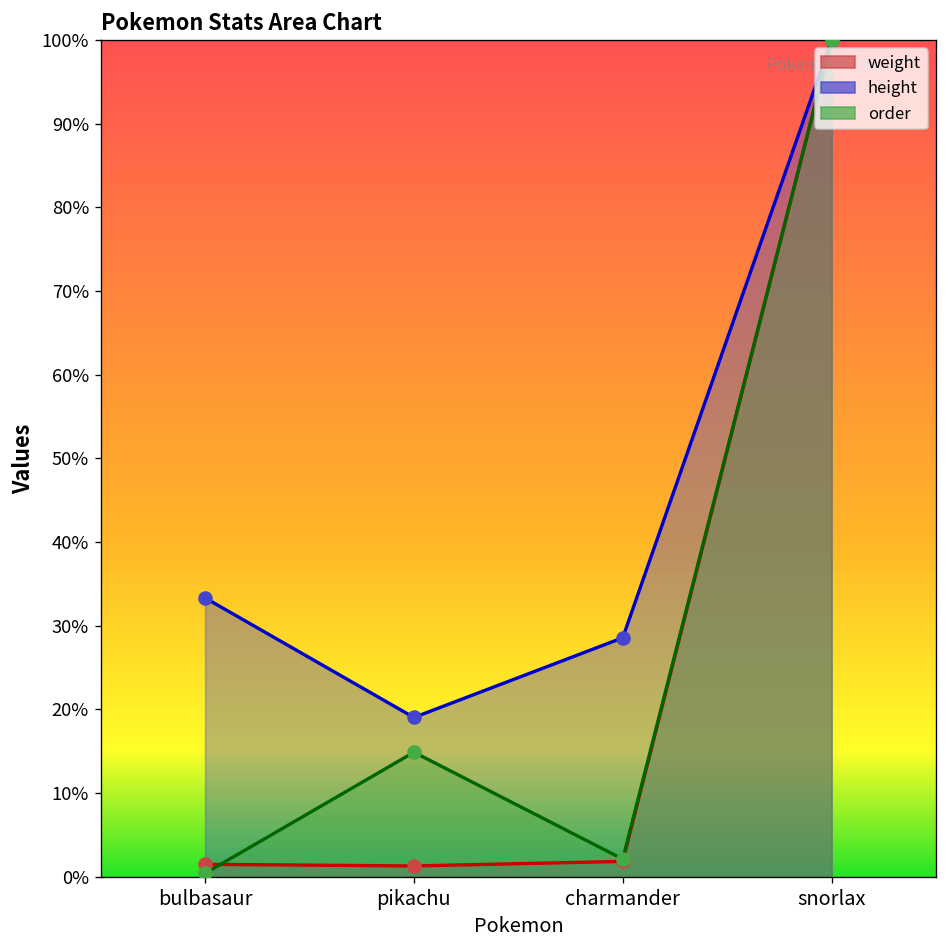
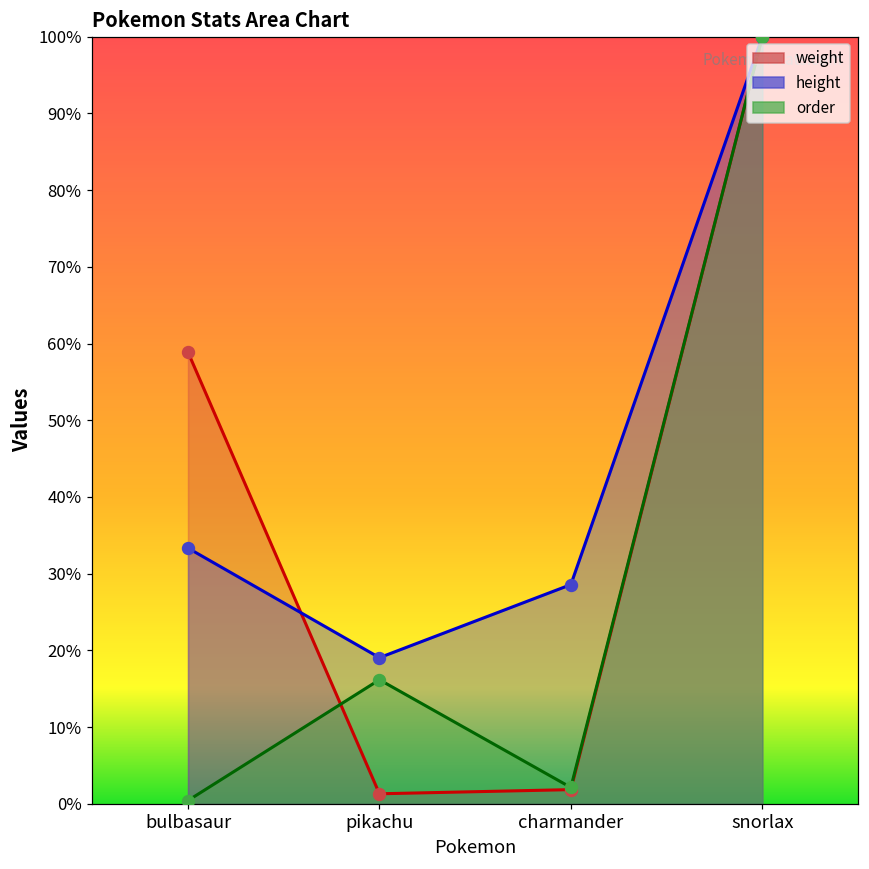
  {
    "weight": {
-     "bulbasaur": "2%",
+     "bulbasaur": "59%",
      "pikachu": "1%"
    },
    "height": {
      "bulbasaur": "33%",
      "pikachu": "19%",
      "charmander": "29%"
    },
    "order": {
      "bulbasaur": "0%",
-     "pikachu": "15%"
+     "pikachu": "16%"
    }
  }
